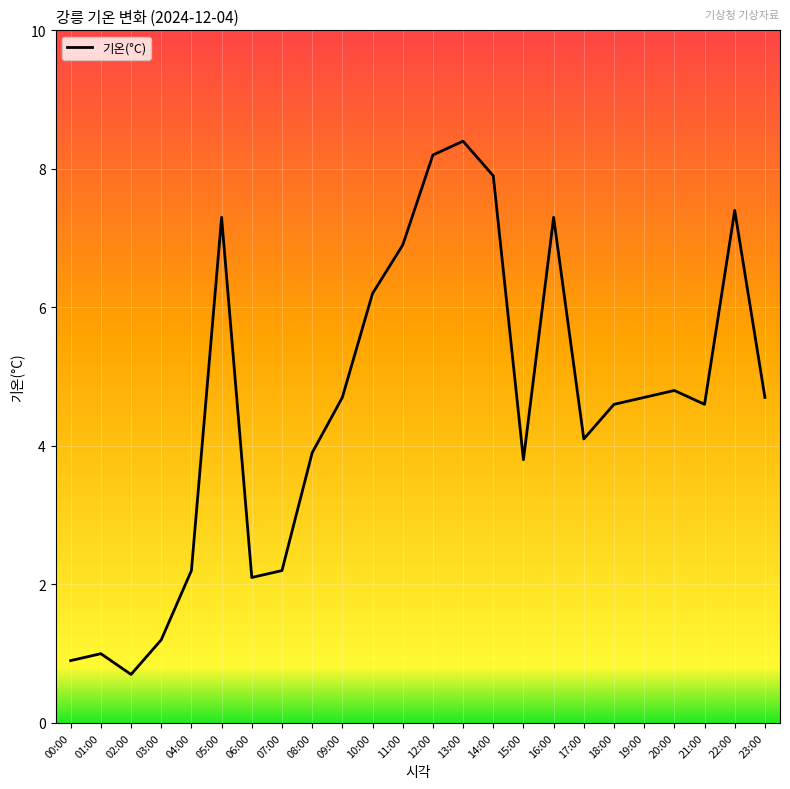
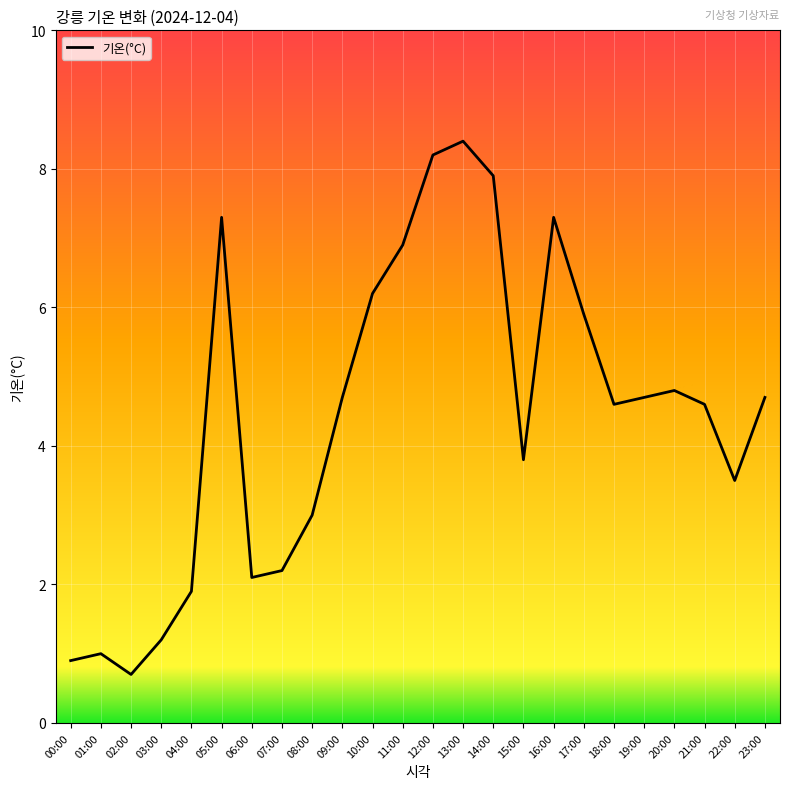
  {
    "00:00": 0.9,
    "01:00": 1.0,
    "02:00": 0.7,
    "03:00": 1.2,
-   "04:00": 2.2,
+   "04:00": 1.9,
    "05:00": 7.3,
    "06:00": 2.1,
    "07:00": 2.2,
-   "08:00": 3.9,
+   "08:00": 3.0,
    "09:00": 4.7,
    "10:00": 6.2,
    "11:00": 6.9,
    "12:00": 8.2,
    "13:00": 8.4,
    "14:00": 7.9,
    "15:00": 3.8,
    "16:00": 7.3,
-   "17:00": 4.1,
+   "17:00": 5.9,
    "18:00": 4.6,
    "19:00": 4.7,
    "20:00": 4.8,
    "21:00": 4.6,
-   "22:00": 7.4,
+   "22:00": 3.5,
    "23:00": 4.7
  }
